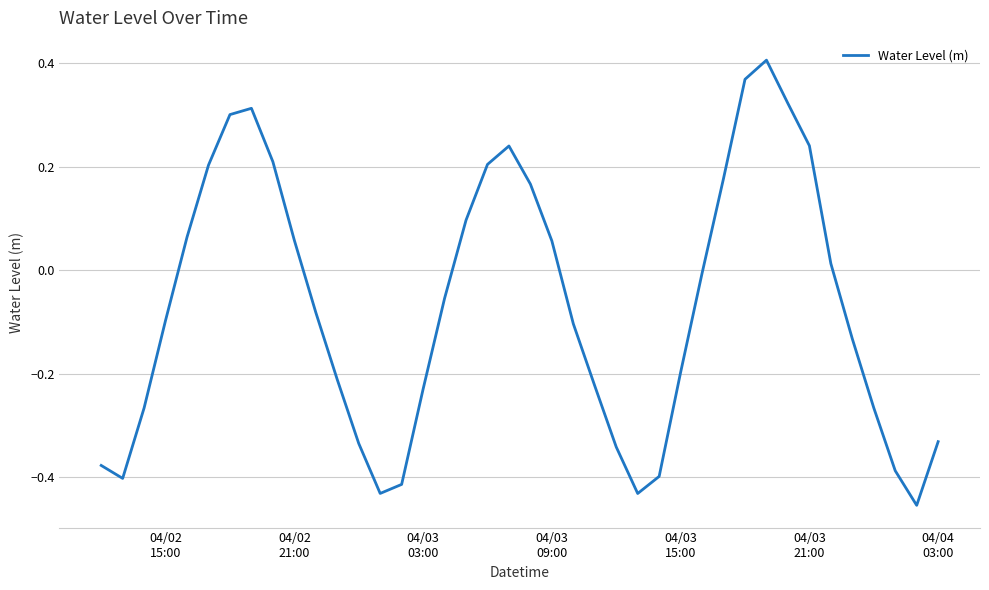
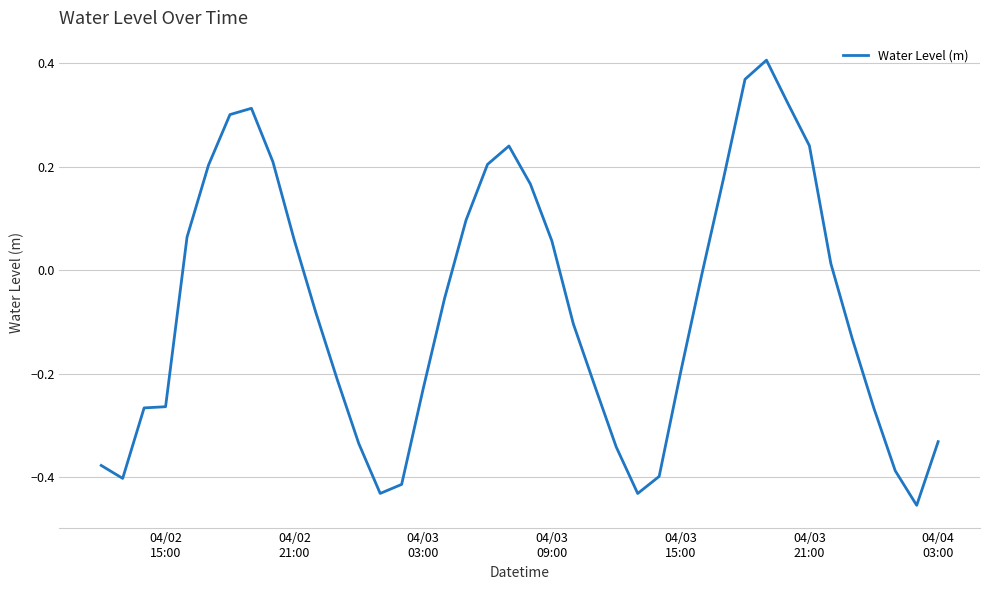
  {
-   "04/02 15:00": -0.10,
+   "04/02 15:00": -0.26,
    "04/02 21:00": 0.06,
    "04/03 03:00": -0.23,
    "04/03 09:00": 0.06,
    "04/03 15:00": -0.20,
    "04/03 21:00": 0.24,
    "04/04 03:00": -0.33
  }
